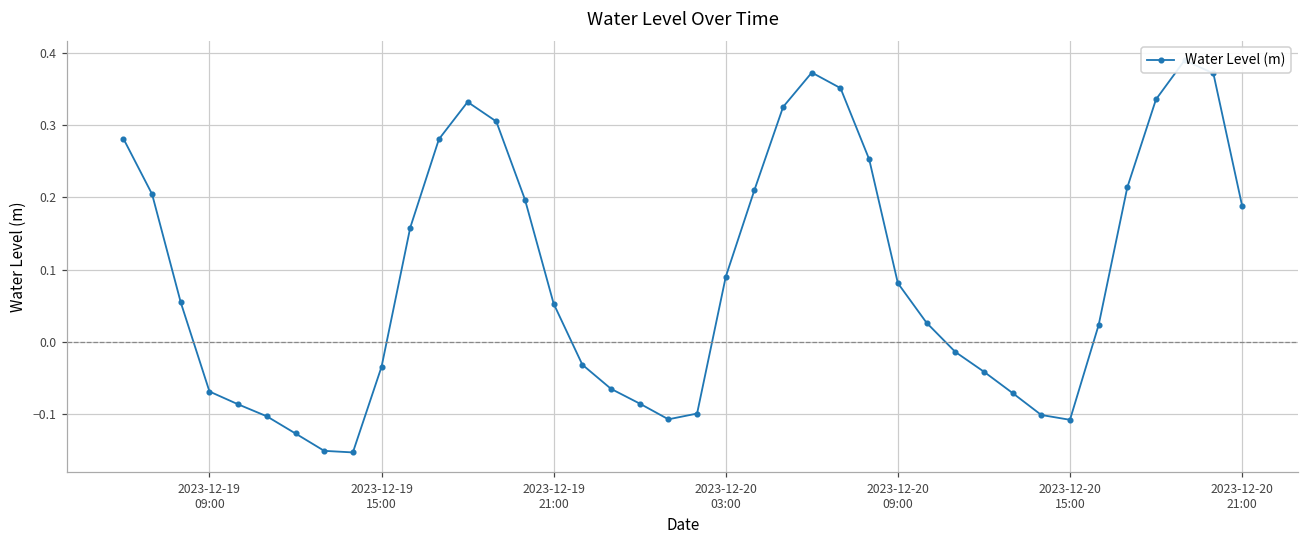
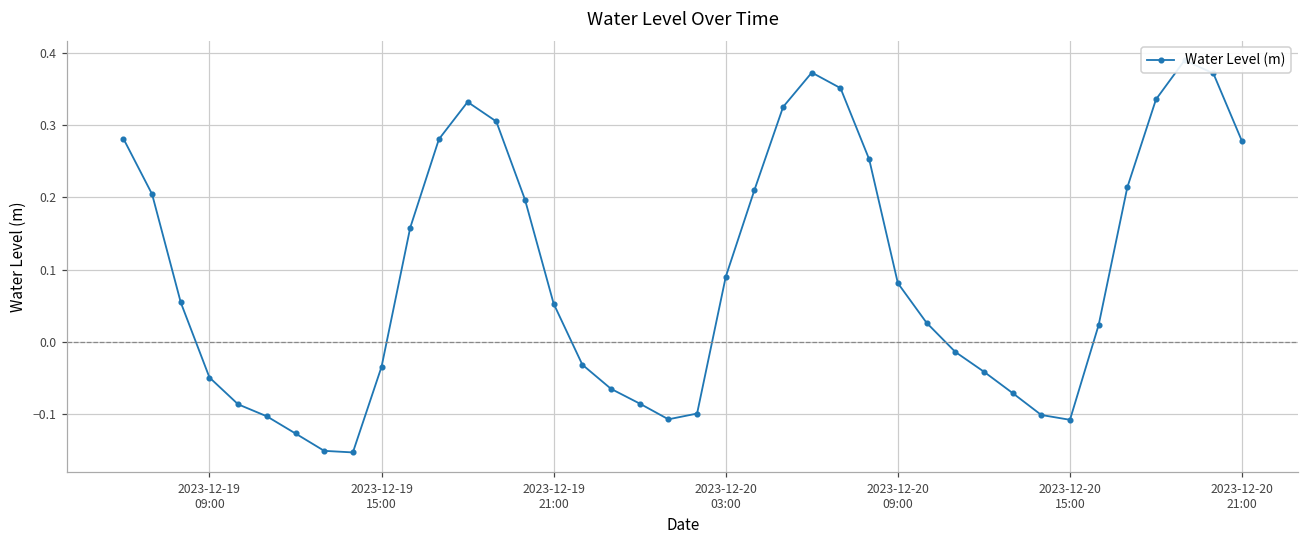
  {
-   "2023-12-19 09:00": -0.07,
+   "2023-12-19 09:00": -0.05,
    "2023-12-19 15:00": -0.03,
    "2023-12-19 21:00": 0.05,
    "2023-12-20 03:00": 0.09,
    "2023-12-20 09:00": 0.08,
    "2023-12-20 15:00": -0.11,
-   "2023-12-20 21:00": 0.19
+   "2023-12-20 21:00": 0.28
  }
